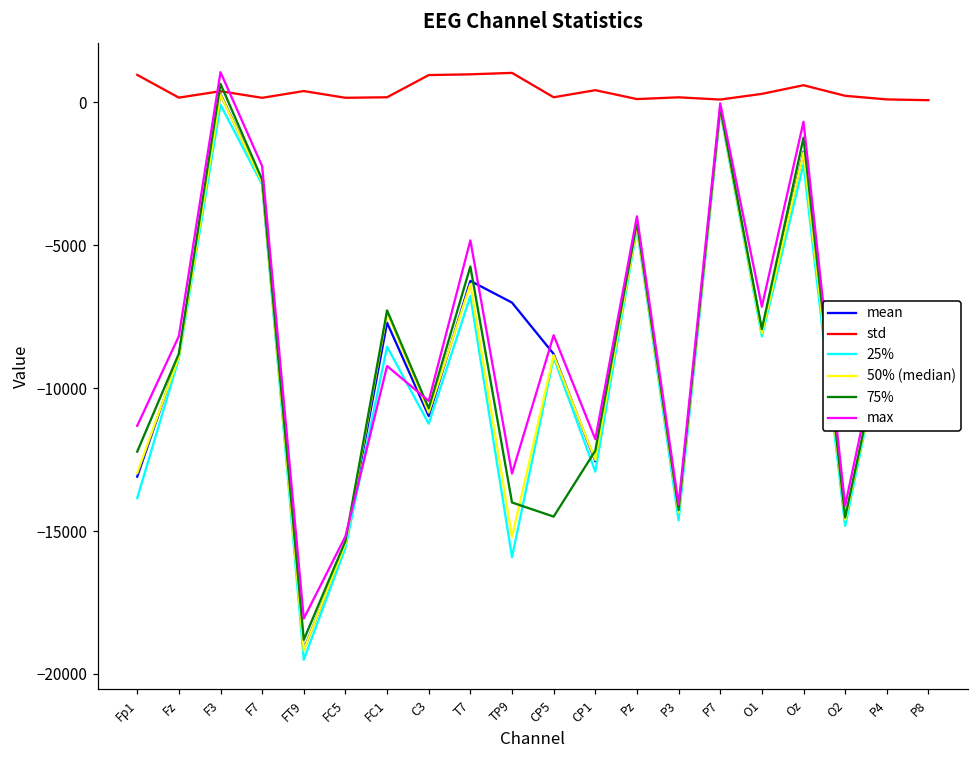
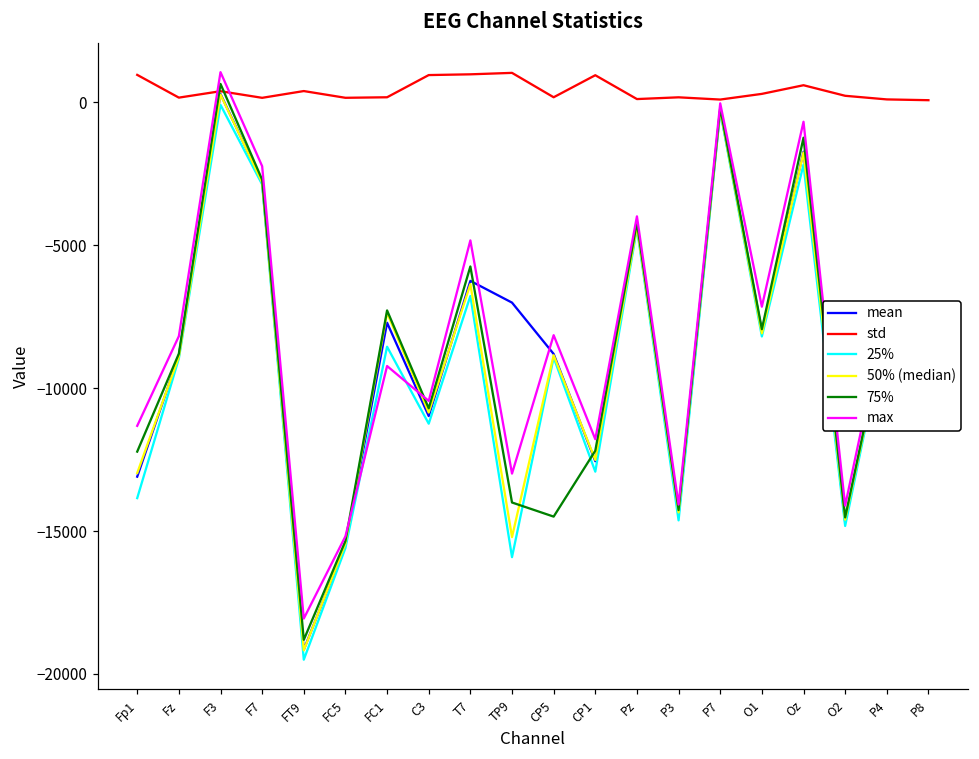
  {
    "mean": {
      "Fp1": -13100,
      "FC1": -7700,
      "C3": -11000,
      "T7": -6200,
      "TP9": -7000
    },
    "std": {
      "Fp1": 1000,
      "Fz": 200,
      "F7": 200,
      "FT9": 400,
      "FC5": 200,
      "FC1": 200,
      "C3": 1000,
      "T7": 1000,
      "TP9": 1000,
      "CP5": 200,
-     "CP1": 400,
+     "CP1": 1000,
      "Pz": 100,
      "P3": 200,
      "P7": 100,
      "O1": 300,
      "Oz": 600,
      "O2": 200,
      "P4": 100,
      "P8": 100
    },
    "25%": {
      "Fp1": -13800,
      "F3": -100,
      "FT9": -19500,
      "FC5": -15600,
      "FC1": -8500,
      "C3": -11200,
      "T7": -6800,
      "TP9": -15900,
      "CP1": -12900,
      "P3": -14600,
      "O1": -8200,
      "Oz": -2200,
      "O2": -14800
    },
    "50% (median)": {
      "Fp1": -13000,
      "C3": -10900,
      "T7": -6400,
      "TP9": -15200
    },
    "75%": {
      "Fp1": -12200,
      "F3": 600,
      "FT9": -18800,
      "C3": -10700,
      "T7": -5700,
      "TP9": -14000,
      "CP5": -14500,
      "CP1": -12200,
      "Pz": -4200,
      "Oz": -1200
    },
    "max": {
      "Fp1": -11300,
      "Fz": -8200,
      "F3": 1100,
      "F7": -2200,
      "FT9": -18100,
      "FC5": -15200,
      "FC1": -9200,
      "C3": -10400,
      "T7": -4800,
      "TP9": -13000,
      "CP5": -8100,
      "CP1": -11800,
      "Pz": -4000,
      "P3": -14100,
      "P7": 0,
      "O1": -7100,
      "Oz": -700,
      "O2": -14100
    }
  }
